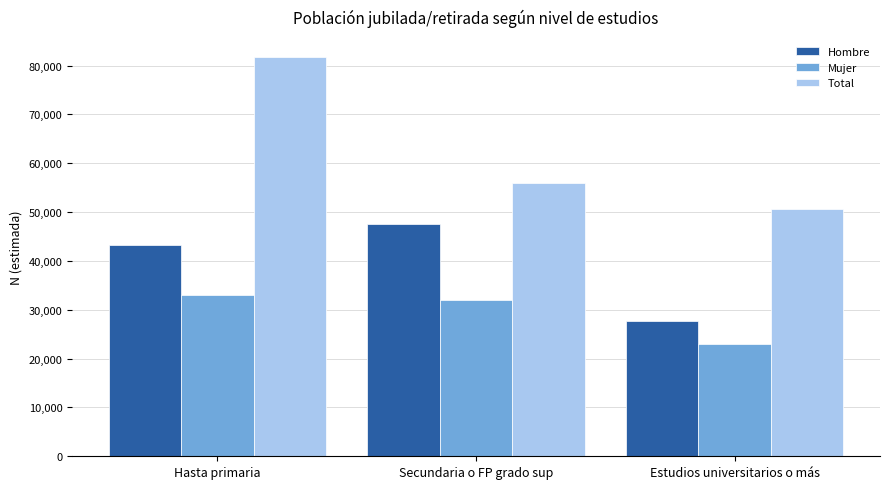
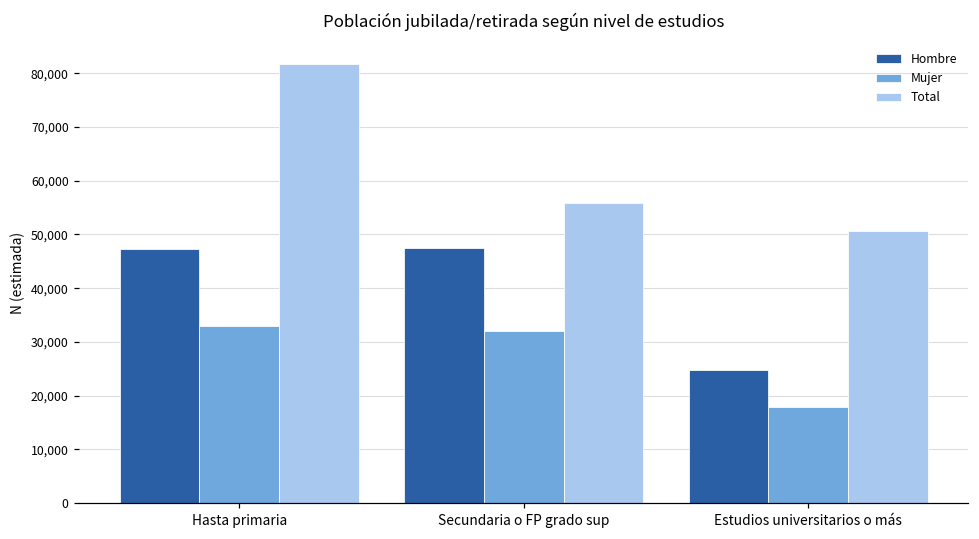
  {
    "Hombre": {
-     "Hasta primaria": "43,000",
+     "Hasta primaria": "47,000",
      "Secundaria o FP grado sup": "48,000",
-     "Estudios universitarios o más": "28,000"
+     "Estudios universitarios o más": "25,000"
    },
    "Mujer": {
      "Hasta primaria": "33,000",
      "Secundaria o FP grado sup": "32,000",
-     "Estudios universitarios o más": "23,000"
+     "Estudios universitarios o más": "18,000"
    },
    "Total": {
      "Hasta primaria": "82,000",
      "Secundaria o FP grado sup": "56,000",
      "Estudios universitarios o más": "51,000"
    }
  }
